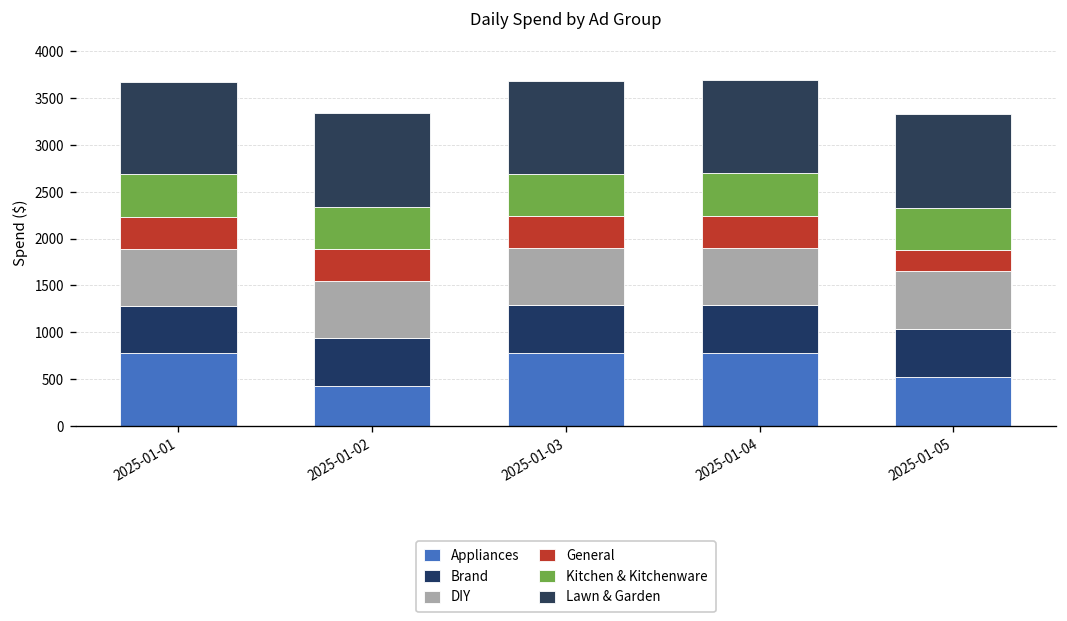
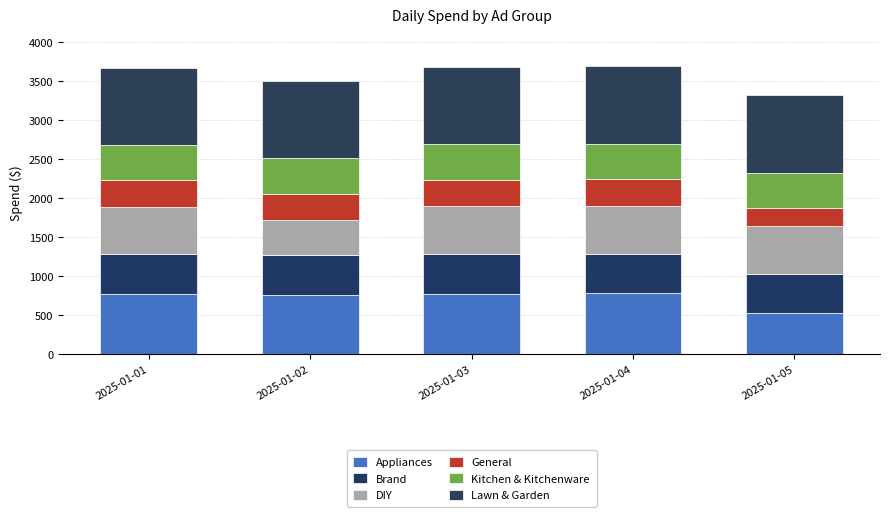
  {
    "Appliances": {
      "2025-01-01": 800,
-     "2025-01-02": 400,
+     "2025-01-02": 800,
      "2025-01-03": 800,
      "2025-01-04": 800,
      "2025-01-05": 500
    },
    "DIY": {
      "2025-01-01": 600,
-     "2025-01-02": 600,
+     "2025-01-02": 400,
      "2025-01-03": 600,
      "2025-01-04": 600,
      "2025-01-05": 600
    },
    "General": {
      "2025-01-01": 300,
      "2025-01-02": 300,
      "2025-01-03": 300,
      "2025-01-04": 300,
      "2025-01-05": 200
    },
    "Kitchen & Kitchenware": {
      "2025-01-01": 500,
      "2025-01-02": 500,
      "2025-01-03": 500,
      "2025-01-04": 500,
      "2025-01-05": 500
    }
  }
